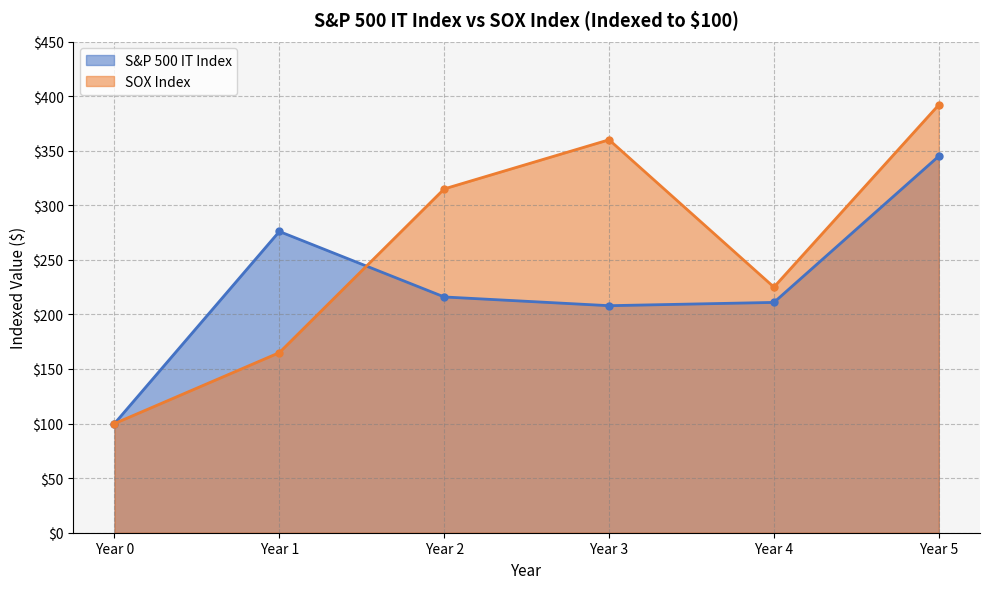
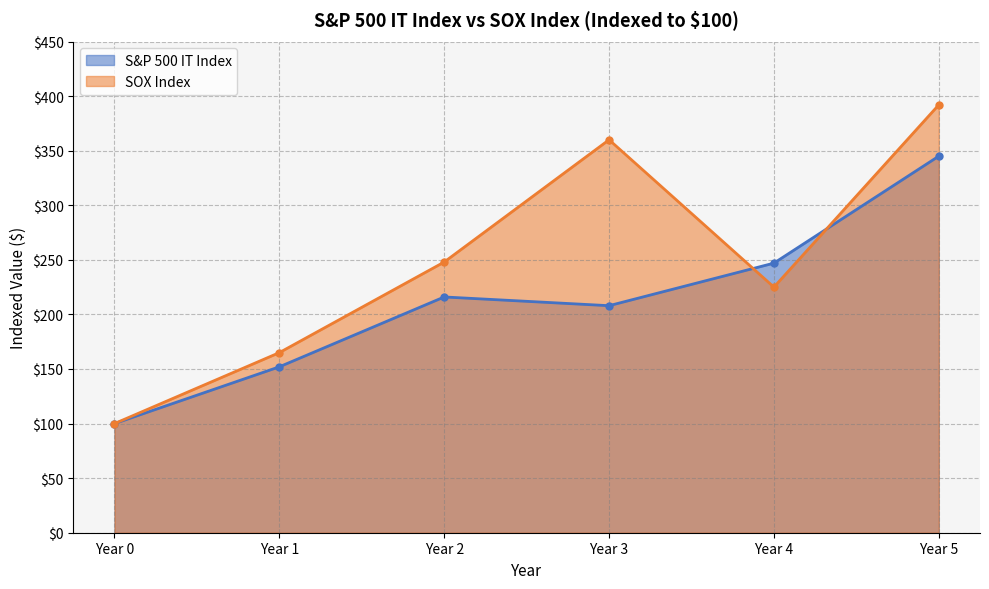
  {
    "S&P 500 IT Index": {
-     "Year 1": "$276",
+     "Year 1": "$152",
      "Year 2": "$216",
      "Year 3": "$208",
-     "Year 4": "$211",
+     "Year 4": "$247",
      "Year 5": "$345"
    },
    "SOX Index": {
      "Year 1": "$165",
-     "Year 2": "$315",
+     "Year 2": "$248",
      "Year 3": "$360",
      "Year 4": "$225",
      "Year 5": "$392"
    }
  }
